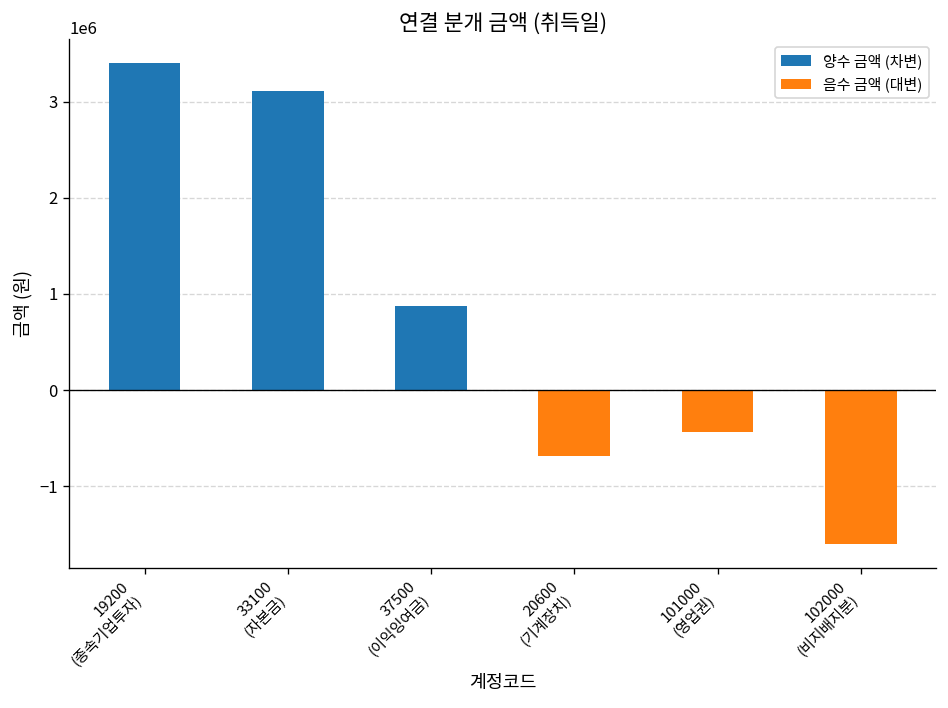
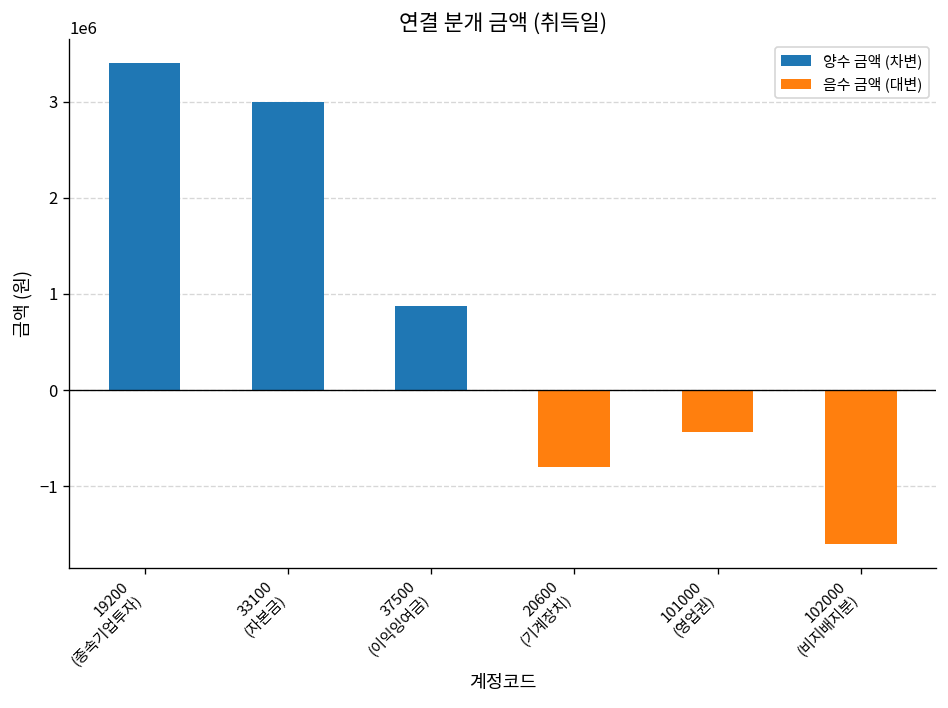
  {
    "19200 (종속기업투자)": 3400000,
-   "33100 (자본금)": 3100000,
+   "33100 (자본금)": 3000000,
    "37500 (이익잉여금)": 900000,
-   "20600 (기계장치)": -700000,
+   "20600 (기계장치)": -800000,
    "101000 (영업권)": -400000,
    "102000 (비지배지분)": -1600000
  }
